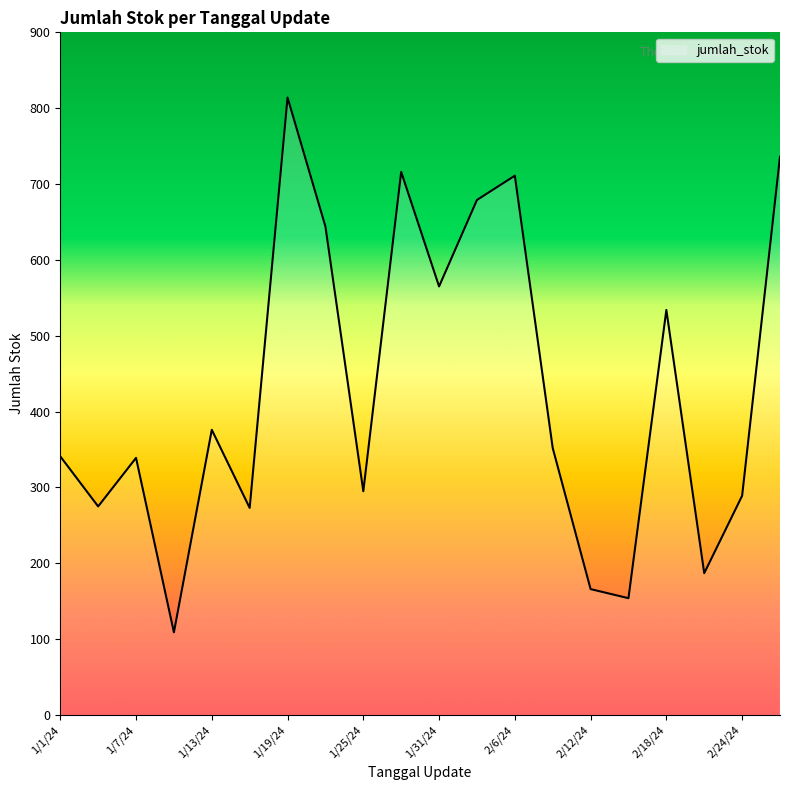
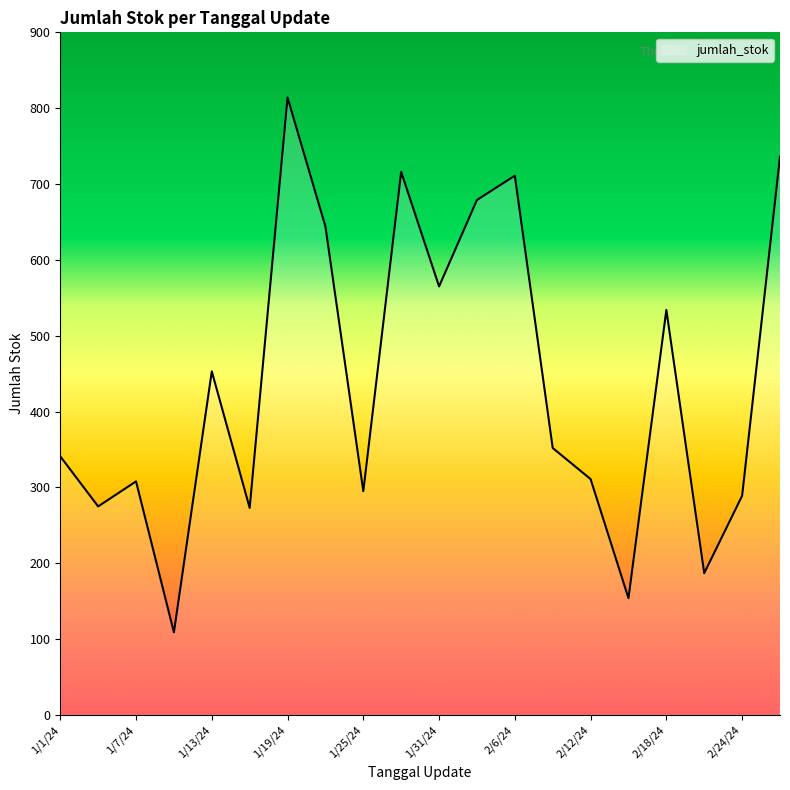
  {
    "1/1/24": 340,
-   "1/7/24": 340,
-   "1/13/24": 380,
+   "1/7/24": 310,
+   "1/13/24": 450,
    "1/19/24": 810,
    "1/25/24": 300,
    "1/31/24": 570,
    "2/6/24": 710,
-   "2/12/24": 170,
+   "2/12/24": 310,
    "2/18/24": 530,
    "2/24/24": 290
  }
